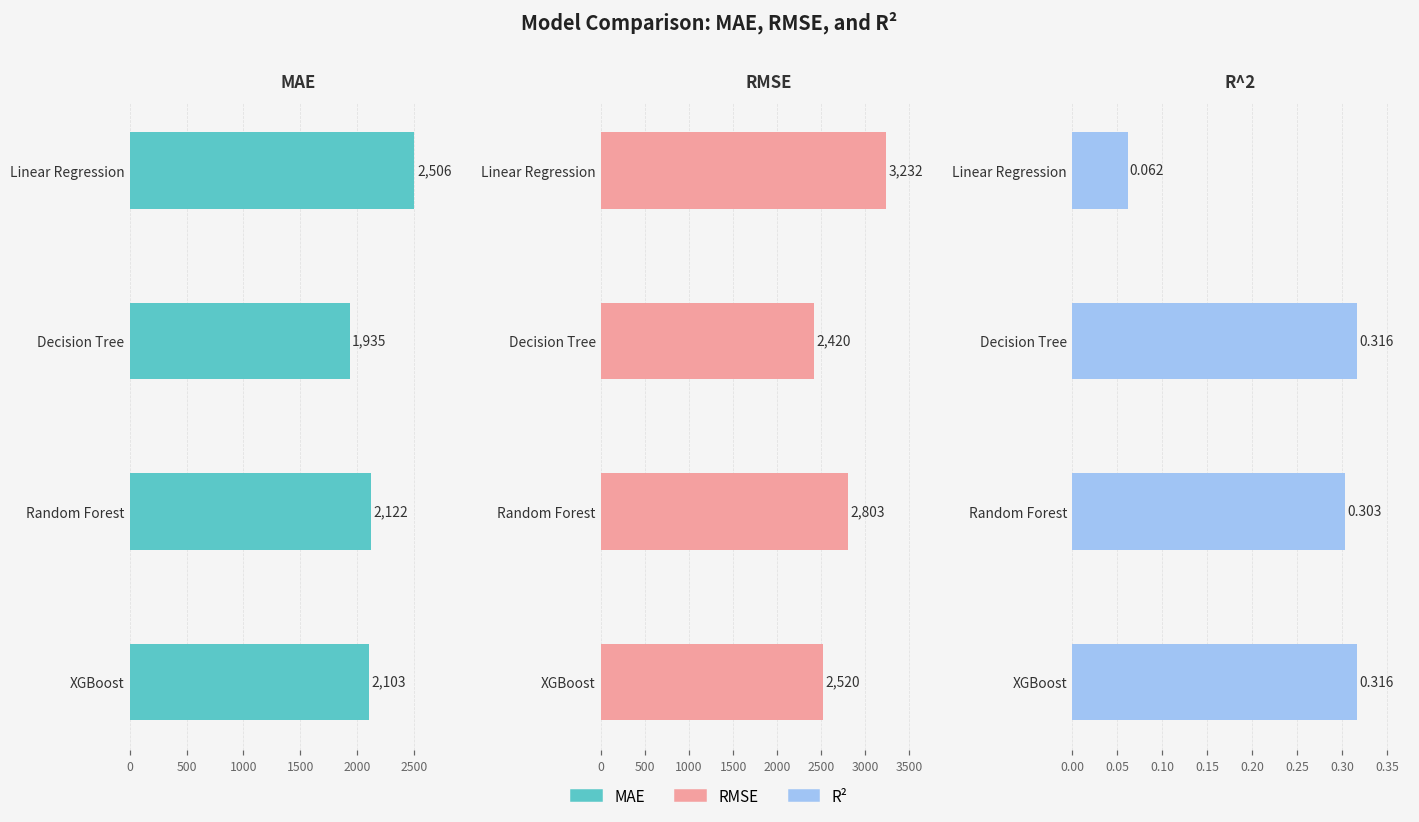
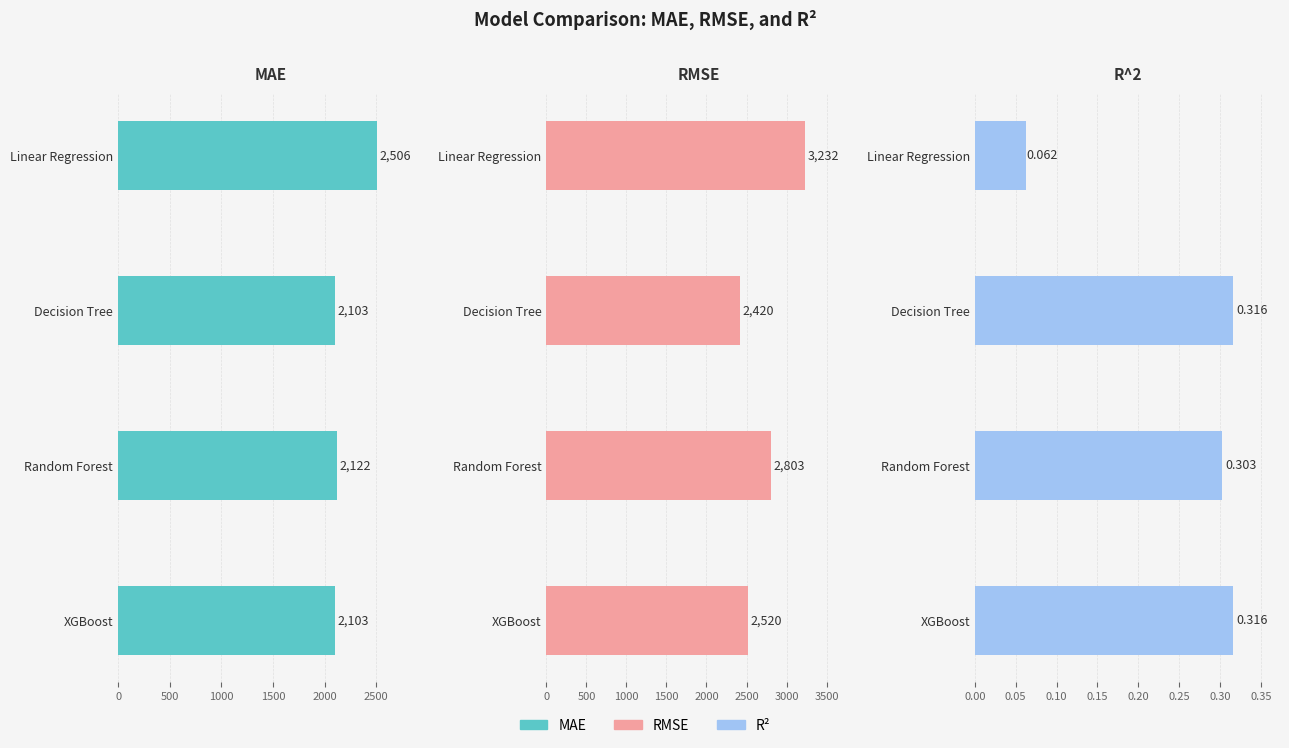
  {
    "MAE": {
      "Linear Regression": "2,506",
-     "Decision Tree": "1,935",
+     "Decision Tree": "2,103",
      "Random Forest": "2,122",
      "XGBoost": "2,103"
    },
    "RMSE": {
      "Linear Regression": "3,232",
      "Decision Tree": "2,420",
      "Random Forest": "2,803",
      "XGBoost": "2,520"
    },
    "R^2": {
      "Linear Regression": "0.062",
      "Decision Tree": "0.316",
      "Random Forest": "0.303",
      "XGBoost": "0.316"
    }
  }
